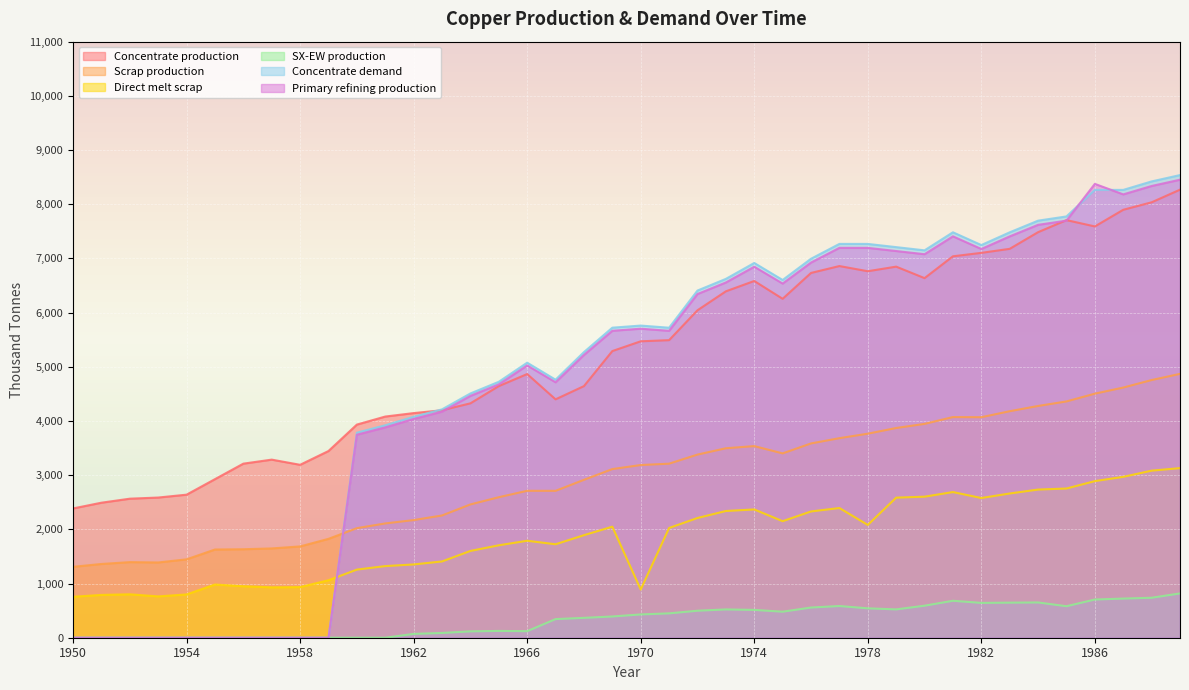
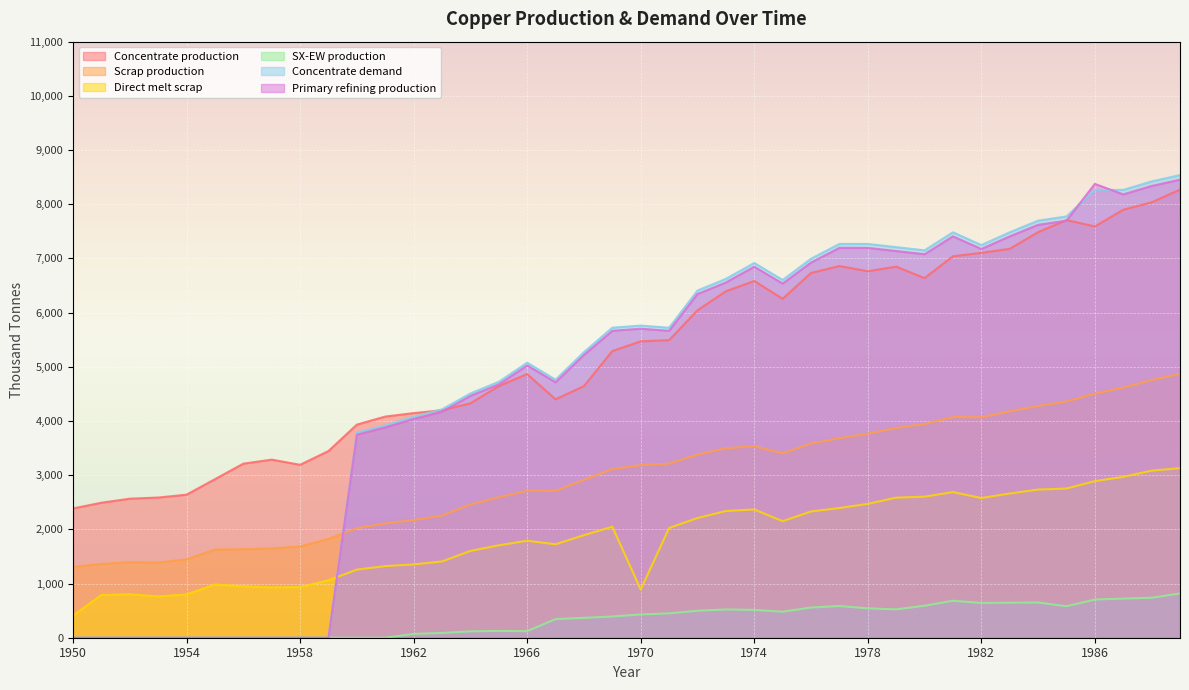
  {
    "Direct melt scrap": {
-     "1950": "800",
+     "1950": "400",
      "1954": "800",
      "1958": "900",
      "1962": "1,400",
      "1966": "1,800",
      "1970": "900",
      "1974": "2,400",
-     "1978": "2,100",
+     "1978": "2,500",
      "1982": "2,600",
      "1986": "2,900"
    },
    "SX-EW production": {
      "1962": "100",
      "1966": "100",
      "1970": "400",
      "1974": "500",
      "1978": "500",
      "1982": "600",
      "1986": "700"
    },
    "Concentrate demand": {
      "1966": "5,100",
      "1970": "5,800",
      "1974": "6,900",
      "1978": "7,300",
      "1982": "7,200",
      "1986": "8,300"
    },
    "Primary refining production": {
      "1966": "5,000",
      "1970": "5,700",
      "1974": "6,800",
      "1978": "7,200",
      "1982": "7,200",
      "1986": "8,400"
    }
  }
